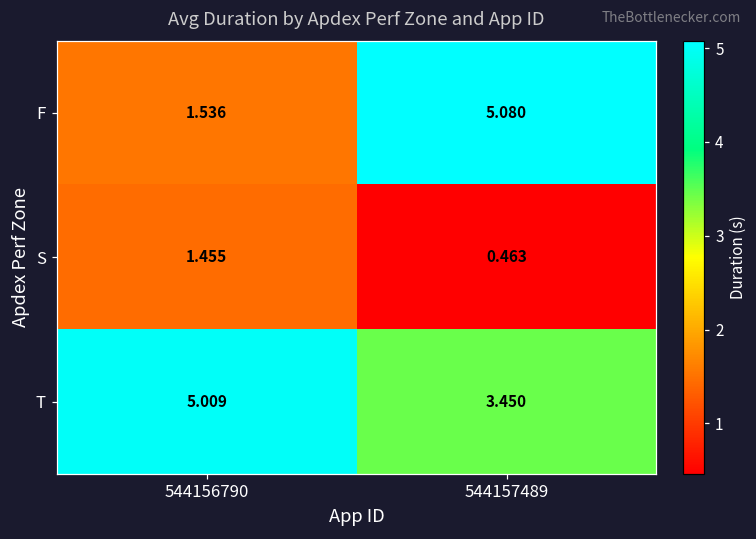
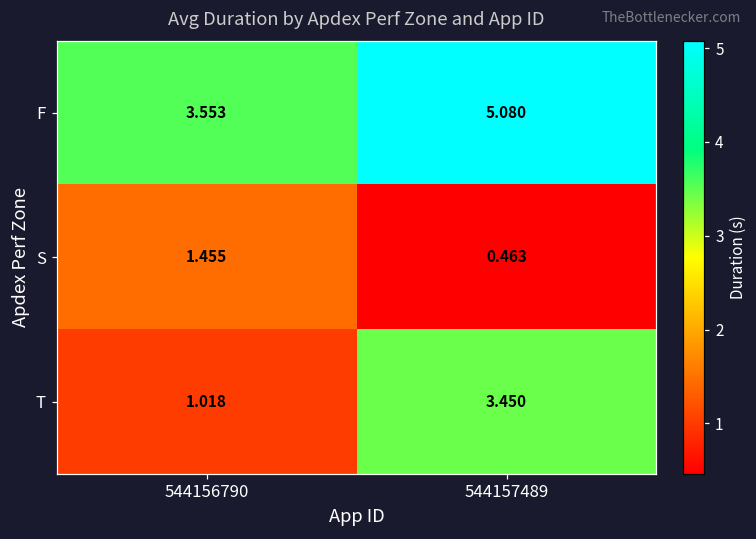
  {
    "F": {
-     "544156790": 1.536,
+     "544156790": 3.553,
      "544157489": 5.080
    },
    "S": {
      "544156790": 1.455,
      "544157489": 0.463
    },
    "T": {
-     "544156790": 5.009,
+     "544156790": 1.018,
      "544157489": 3.450
    }
  }
